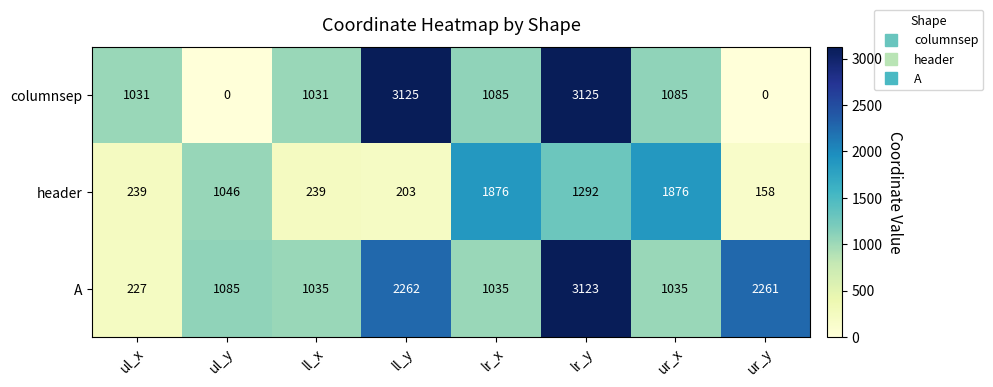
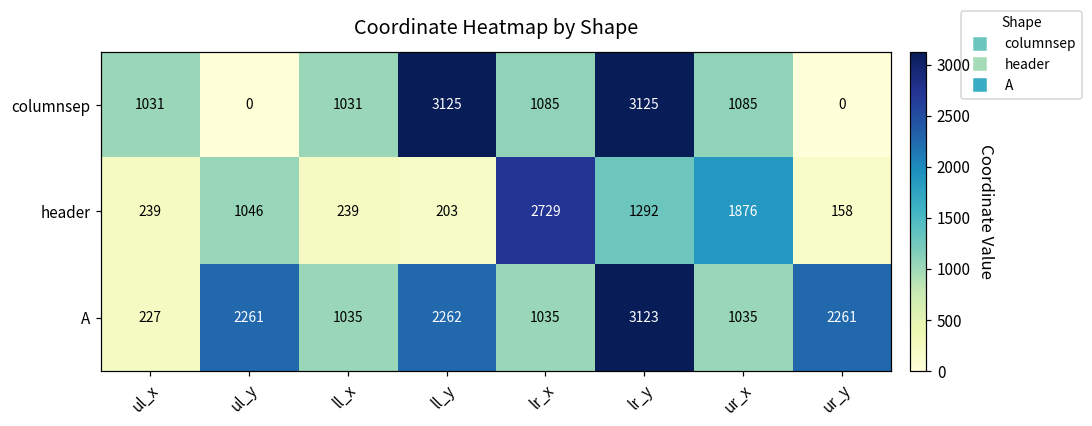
  {
    "columnsep": {
      "ul_x": 1031,
      "ul_y": 0,
      "ll_x": 1031,
      "ll_y": 3125,
      "lr_x": 1085,
      "lr_y": 3125,
      "ur_x": 1085,
      "ur_y": 0
    },
    "header": {
      "ul_x": 239,
      "ul_y": 1046,
      "ll_x": 239,
      "ll_y": 203,
-     "lr_x": 1876,
+     "lr_x": 2729,
      "lr_y": 1292,
      "ur_x": 1876,
      "ur_y": 158
    },
    "A": {
      "ul_x": 227,
-     "ul_y": 1085,
+     "ul_y": 2261,
      "ll_x": 1035,
      "ll_y": 2262,
      "lr_x": 1035,
      "lr_y": 3123,
      "ur_x": 1035,
      "ur_y": 2261
    }
  }
